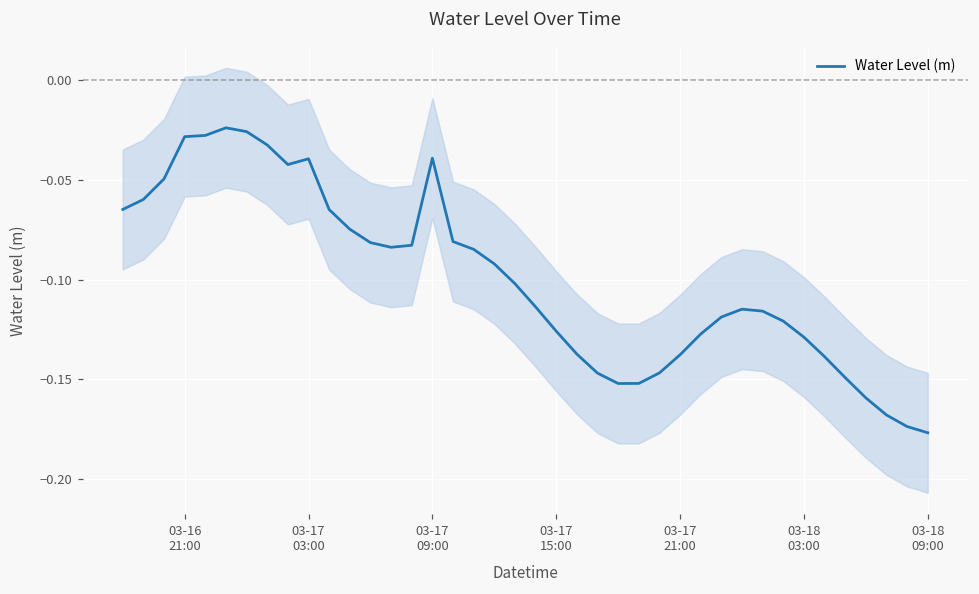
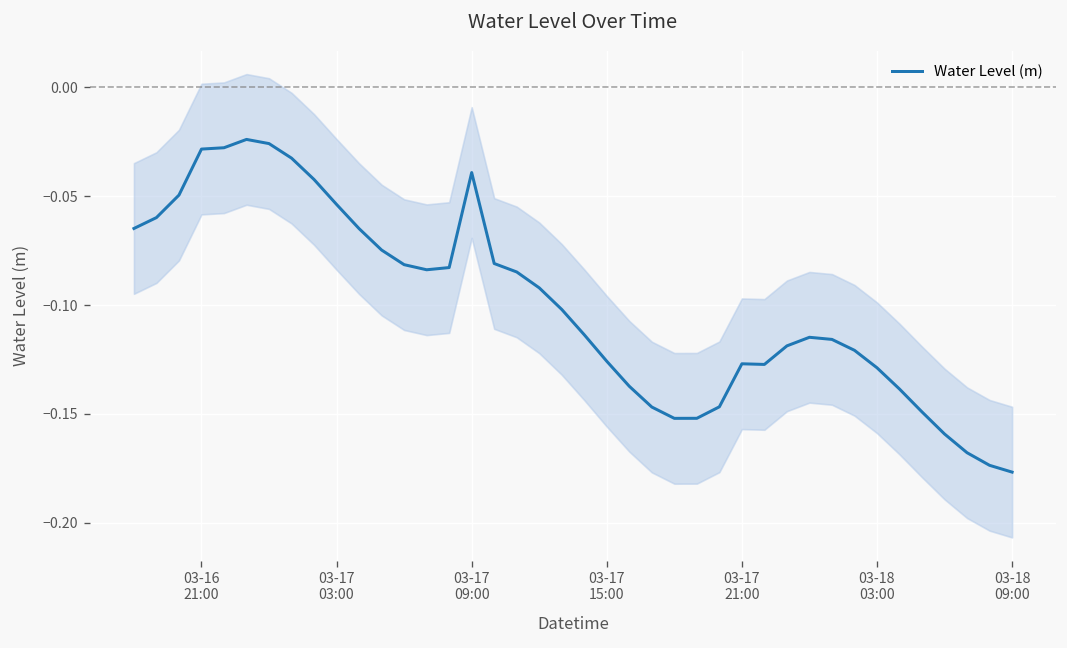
  {
    "Water Level (m)": {
      "03-16 21:00": -0.028,
-     "03-17 03:00": -0.039,
+     "03-17 03:00": -0.054,
      "03-17 09:00": -0.039,
      "03-17 15:00": -0.126,
-     "03-17 21:00": -0.138,
+     "03-17 21:00": -0.127,
      "03-18 03:00": -0.129,
      "03-18 09:00": -0.177
    }
  }
